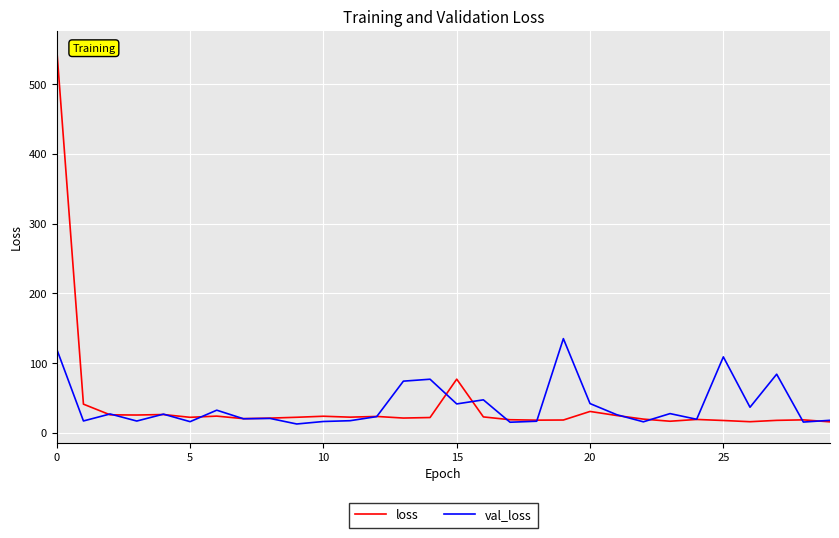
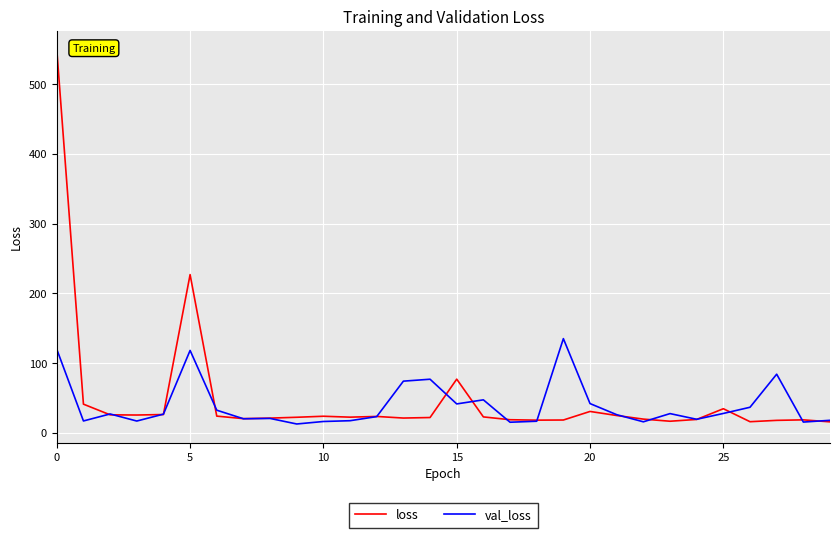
  {
    "loss": {
      "0": 550,
-     "5": 20,
+     "5": 230,
      "10": 20,
      "15": 80,
      "20": 30,
-     "25": 20
+     "25": 30
    },
    "val_loss": {
      "0": 120,
-     "5": 20,
+     "5": 120,
      "10": 20,
      "15": 40,
      "20": 40,
-     "25": 110
+     "25": 30
    }
  }
